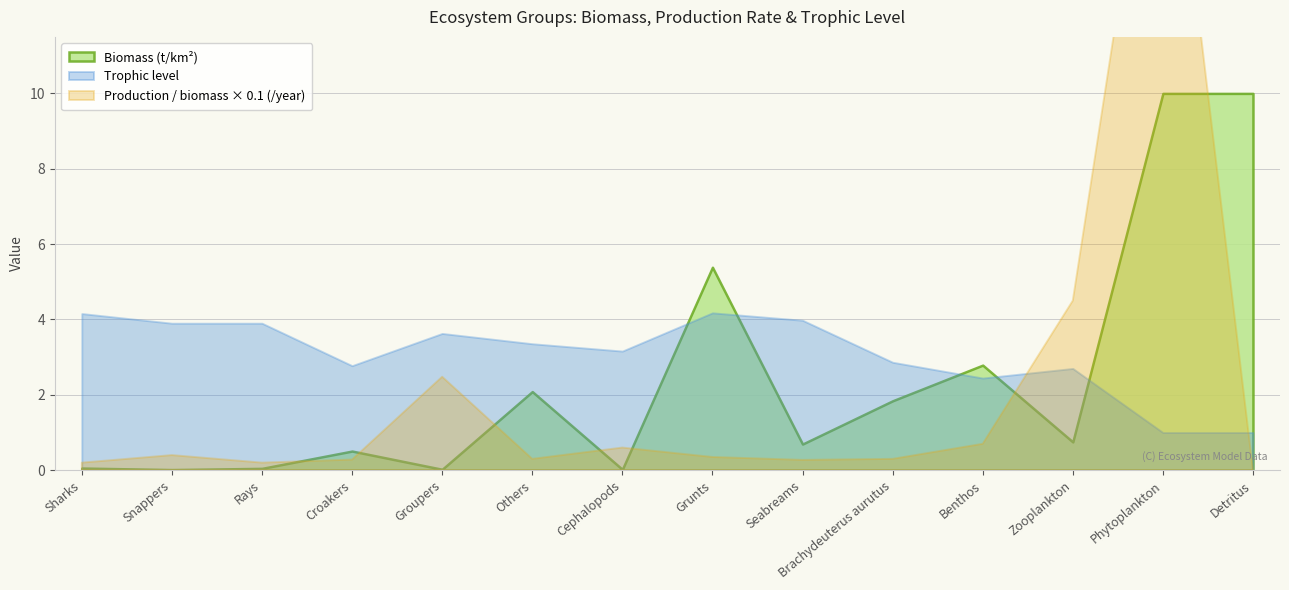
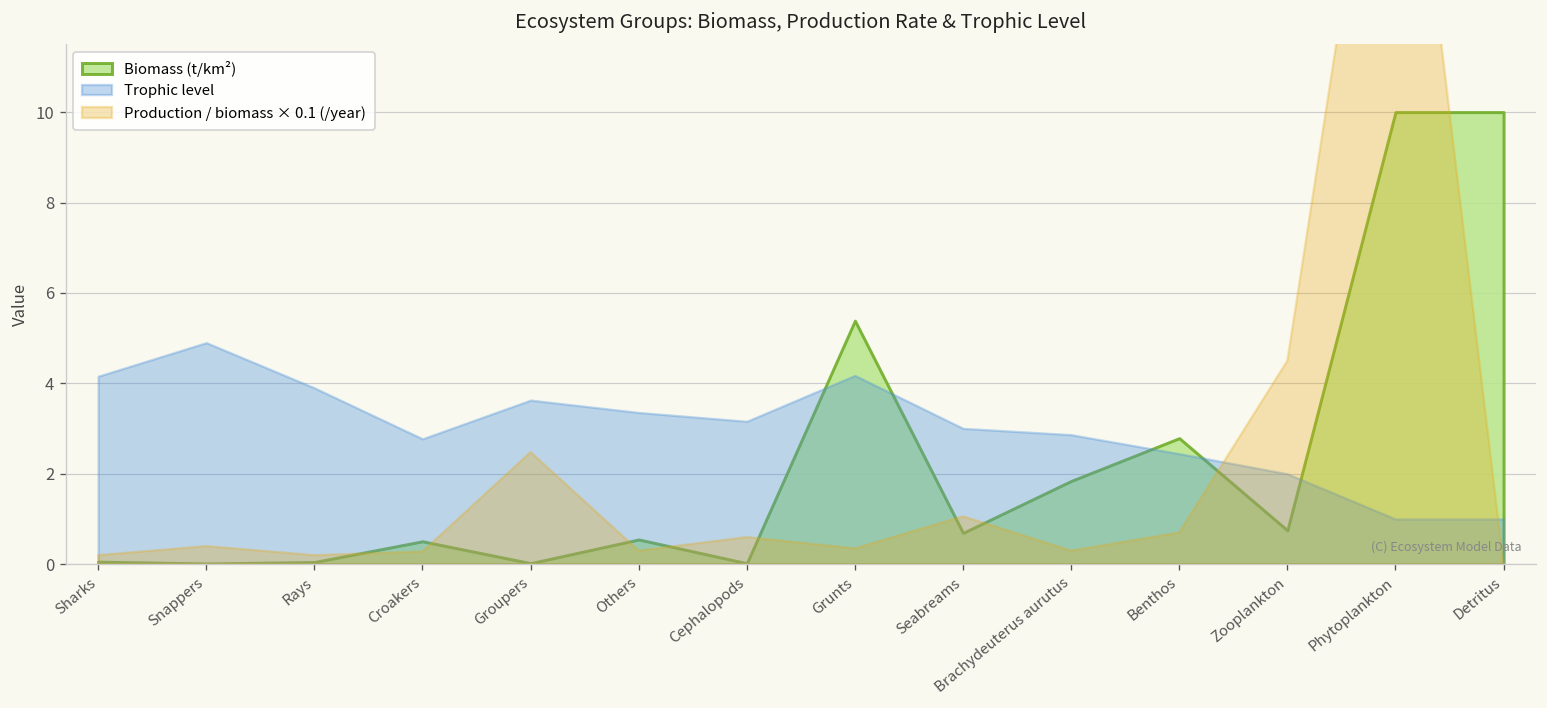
  {
    "Biomass (t/km²)": {
      "Croakers": 0.5,
-     "Others": 2.1,
+     "Others": 0.5,
      "Grunts": 5.4,
      "Seabreams": 0.7,
      "Brachydeuterus aurutus": 1.8,
      "Benthos": 2.8,
      "Zooplankton": 0.8,
      "Phytoplankton": 10.0,
      "Detritus": 10.0
    },
    "Trophic level": {
      "Sharks": 4.2,
-     "Snappers": 3.9,
+     "Snappers": 4.9,
      "Rays": 3.9,
      "Croakers": 2.8,
      "Groupers": 3.6,
      "Others": 3.4,
      "Cephalopods": 3.2,
      "Grunts": 4.2,
-     "Seabreams": 4.0,
+     "Seabreams": 3.0,
      "Brachydeuterus aurutus": 2.9,
      "Benthos": 2.4,
-     "Zooplankton": 2.7,
+     "Zooplankton": 2.0,
      "Phytoplankton": 1.0,
      "Detritus": 1.0
    },
    "Production / biomass × 0.1 (/year)": {
      "Sharks": 0.2,
      "Snappers": 0.4,
      "Rays": 0.2,
      "Croakers": 0.3,
      "Groupers": 2.5,
      "Others": 0.3,
      "Cephalopods": 0.6,
      "Grunts": 0.4,
-     "Seabreams": 0.3,
+     "Seabreams": 1.1,
      "Brachydeuterus aurutus": 0.3,
      "Benthos": 0.7,
      "Zooplankton": 4.5,
      "Detritus": 0.0
    }
  }
